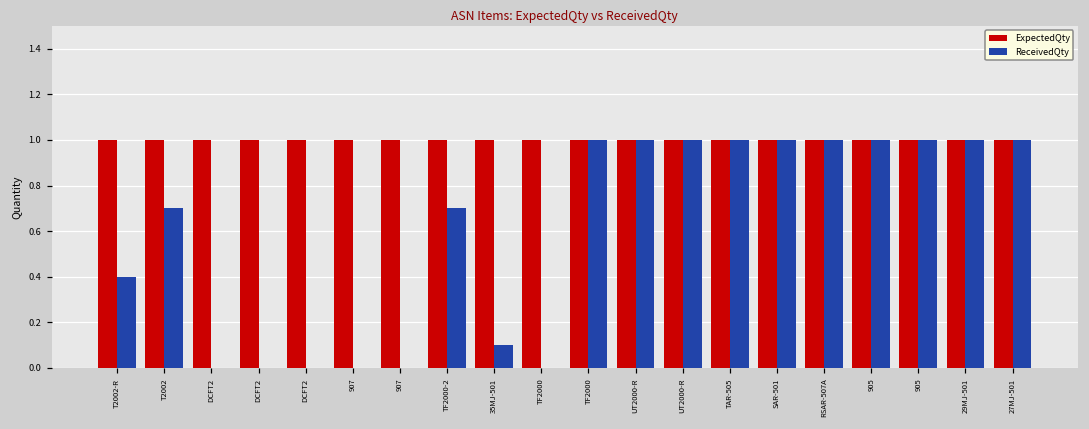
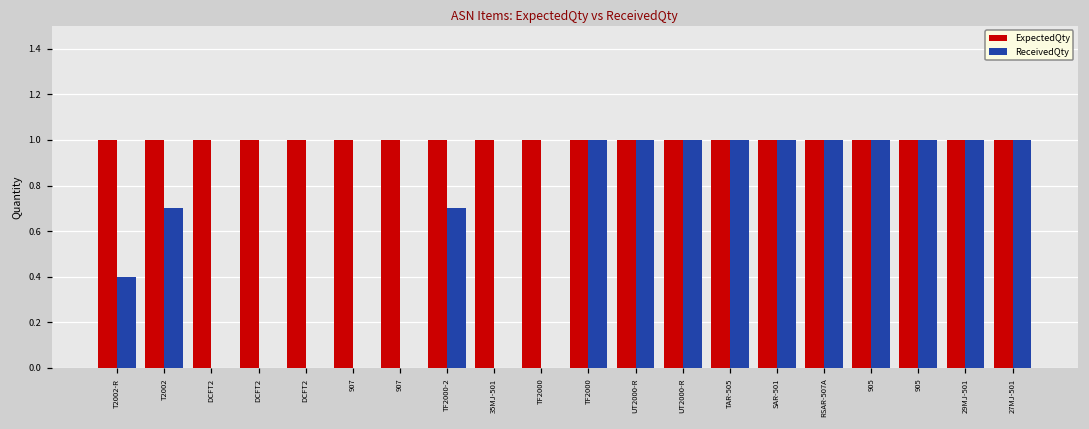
  {
    "ExpectedQty": {
      "T2002-R": 1.0,
      "T2002": 1.0,
      "TF2000-2": 1.0,
      "35MJ-501": 1.0,
      "TAR-505": 1.0,
      "SAR-501": 1.0,
      "RSAR-507A": 1.0,
      "29MJ-501": 1.0,
      "27MJ-501": 1.0
    },
    "ReceivedQty": {
      "T2002-R": 0.4,
      "T2002": 0.7,
      "TF2000-2": 0.7,
-     "35MJ-501": 0.1,
+     "35MJ-501": 0.0,
      "TAR-505": 1.0,
      "SAR-501": 1.0,
      "RSAR-507A": 1.0,
      "29MJ-501": 1.0,
      "27MJ-501": 1.0
    }
  }
